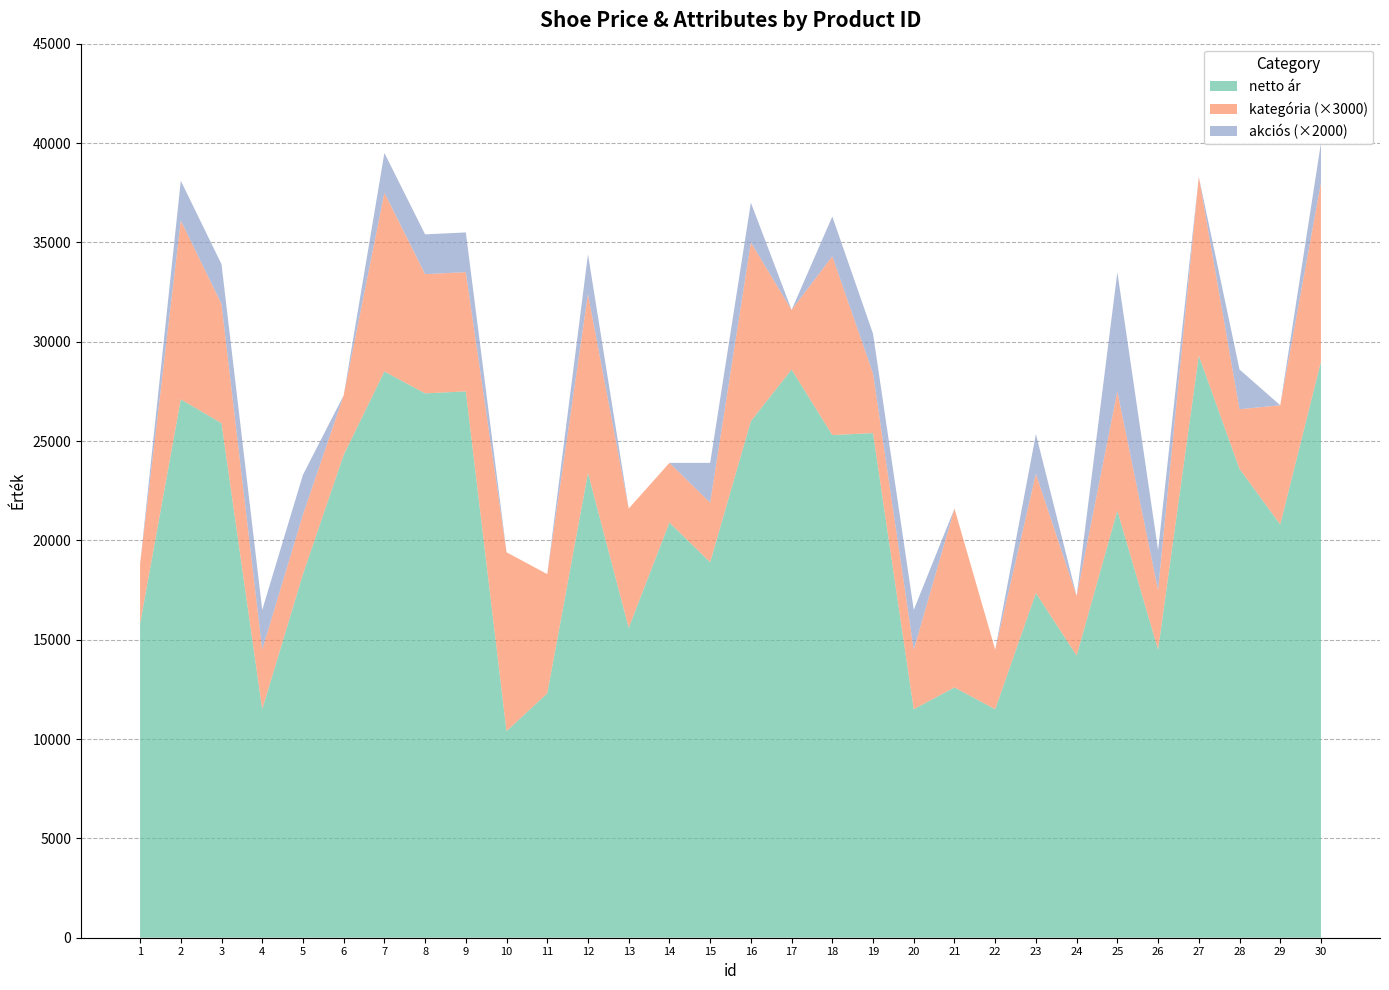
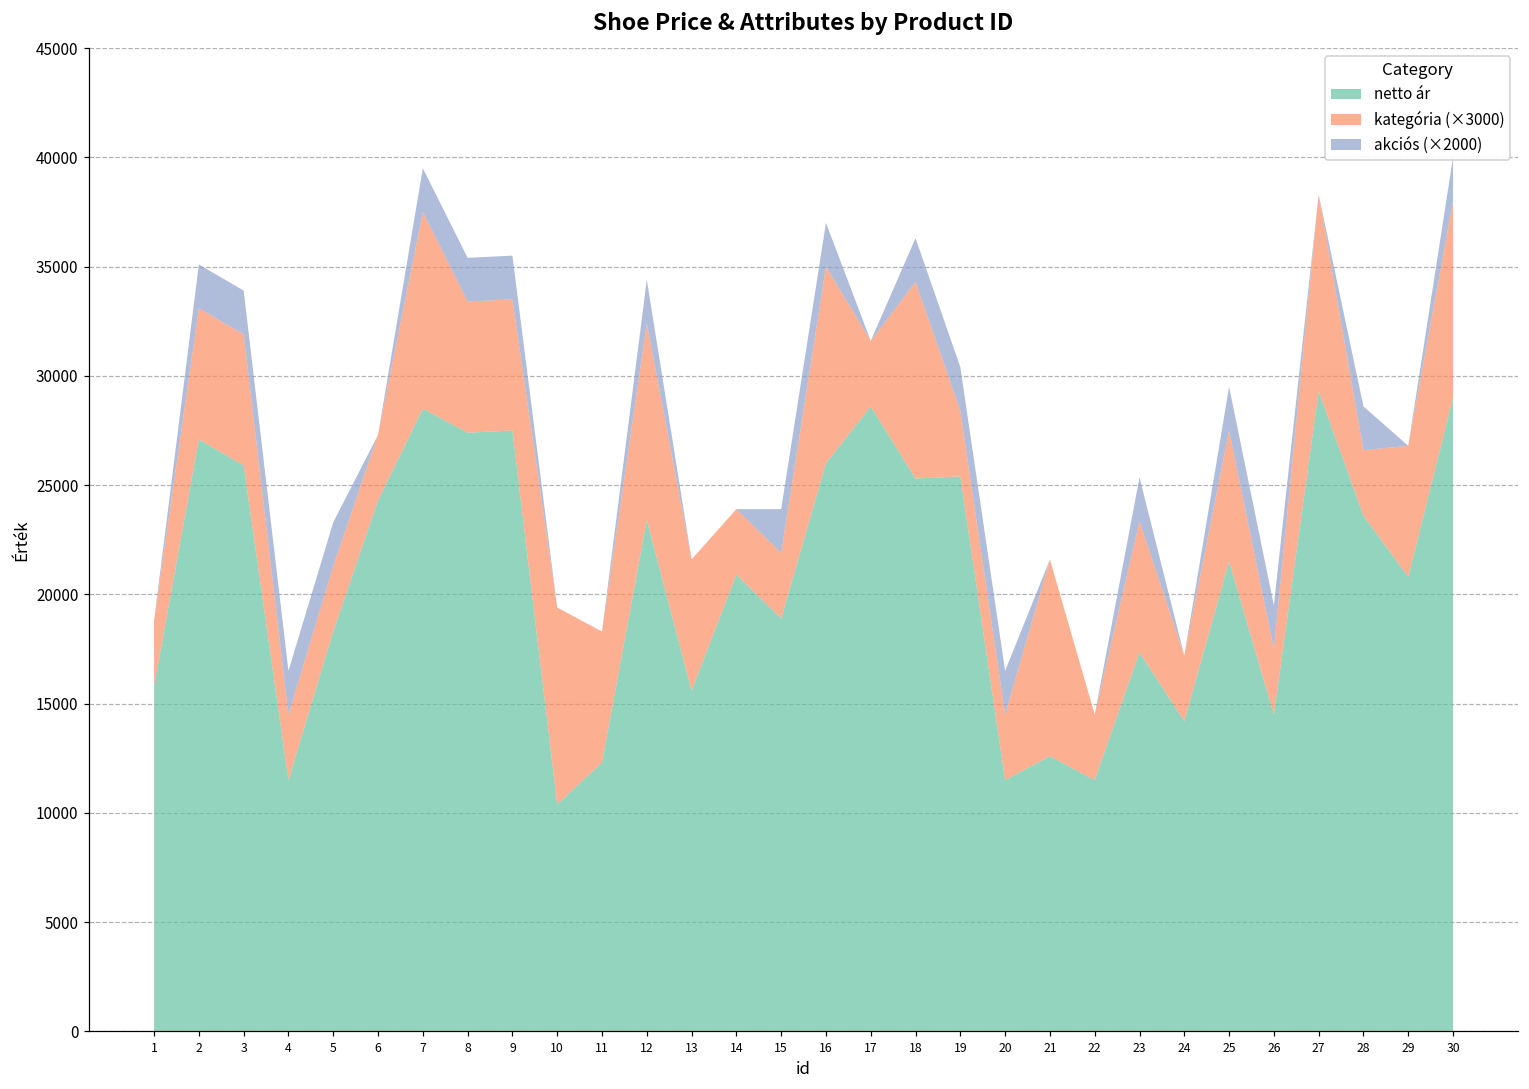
  {
    "netto ár": {
      "1": 15800,
      "2": 27100,
      "3": 25900,
      "4": 11500,
      "5": 18300,
      "6": 24300,
      "7": 28500,
      "8": 27400,
      "9": 27500,
      "10": 10400,
      "11": 12300,
      "12": 23400,
      "13": 15600,
      "14": 20900,
      "15": 18900,
      "16": 26000,
      "17": 28600,
      "18": 25300,
      "19": 25400,
      "20": 11500,
      "21": 12600,
      "22": 11500,
      "23": 17400,
      "24": 14200,
      "25": 21500,
      "26": 14500,
      "27": 29300,
      "28": 23600,
      "29": 20800,
      "30": 29000
    },
    "kategória (×3000)": {
-     "2": 9000,
+     "2": 6000,
      "3": 6000,
      "4": 3000,
      "5": 3000,
      "7": 9000,
      "8": 6000,
      "9": 6000,
      "12": 9000,
      "15": 3000,
      "16": 9000,
      "18": 9000,
      "19": 3000,
      "20": 3000,
      "23": 6000,
      "25": 6000,
      "26": 3000,
      "28": 3000,
      "30": 9000
    },
    "akciós (×2000)": {
      "2": 2000,
      "3": 2000,
      "4": 2000,
      "5": 2000,
      "7": 2000,
      "8": 2000,
      "9": 2000,
      "12": 2000,
      "15": 2000,
      "16": 2000,
      "18": 2000,
      "19": 2000,
      "20": 2000,
      "23": 2000,
-     "25": 6000,
+     "25": 2000,
      "26": 2000,
      "28": 2000
    }
  }
